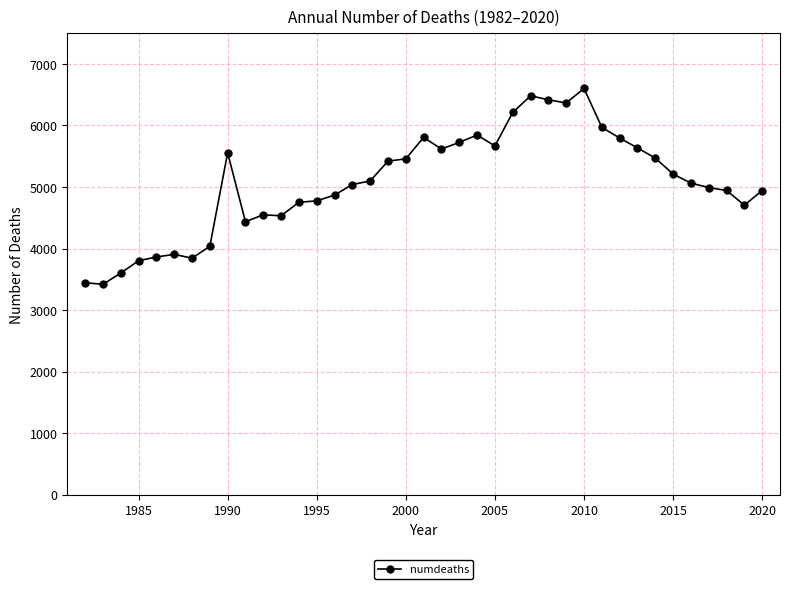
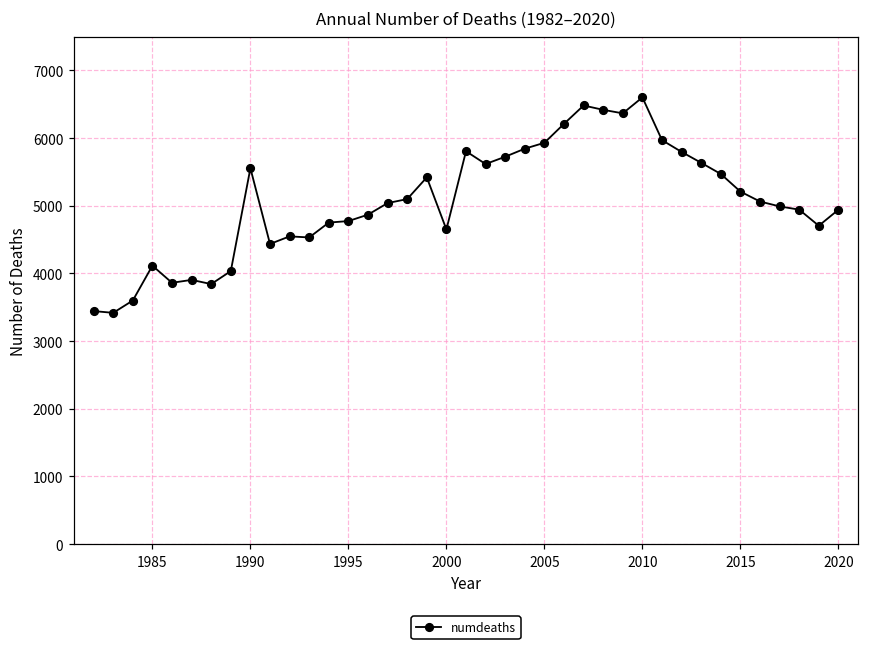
  {
-   "1985": 3800,
+   "1985": 4100,
    "1990": 5600,
    "1995": 4800,
-   "2000": 5500,
-   "2005": 5700,
+   "2000": 4700,
+   "2005": 5900,
    "2010": 6600,
    "2015": 5200,
    "2020": 4900
  }
